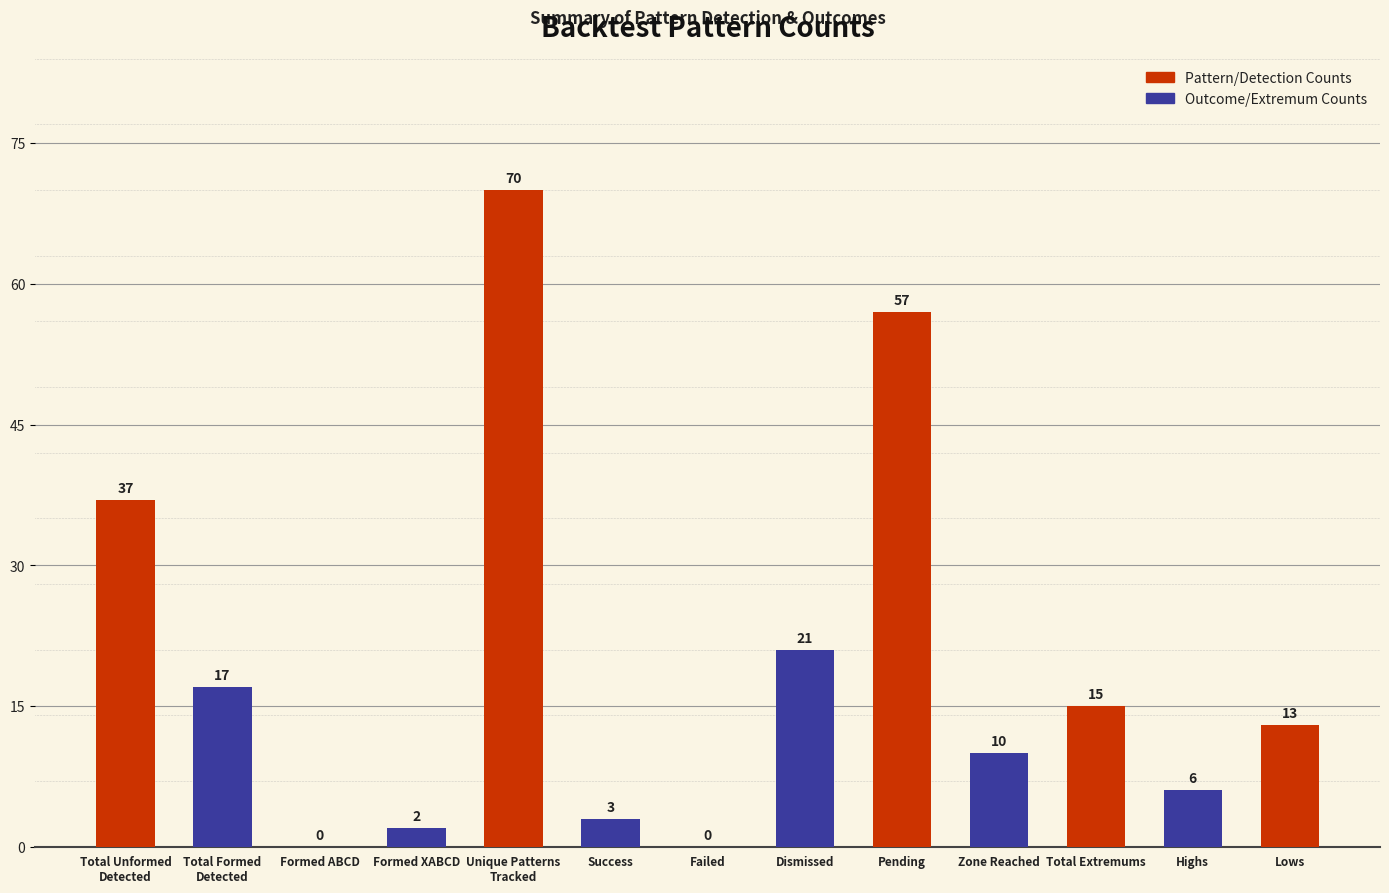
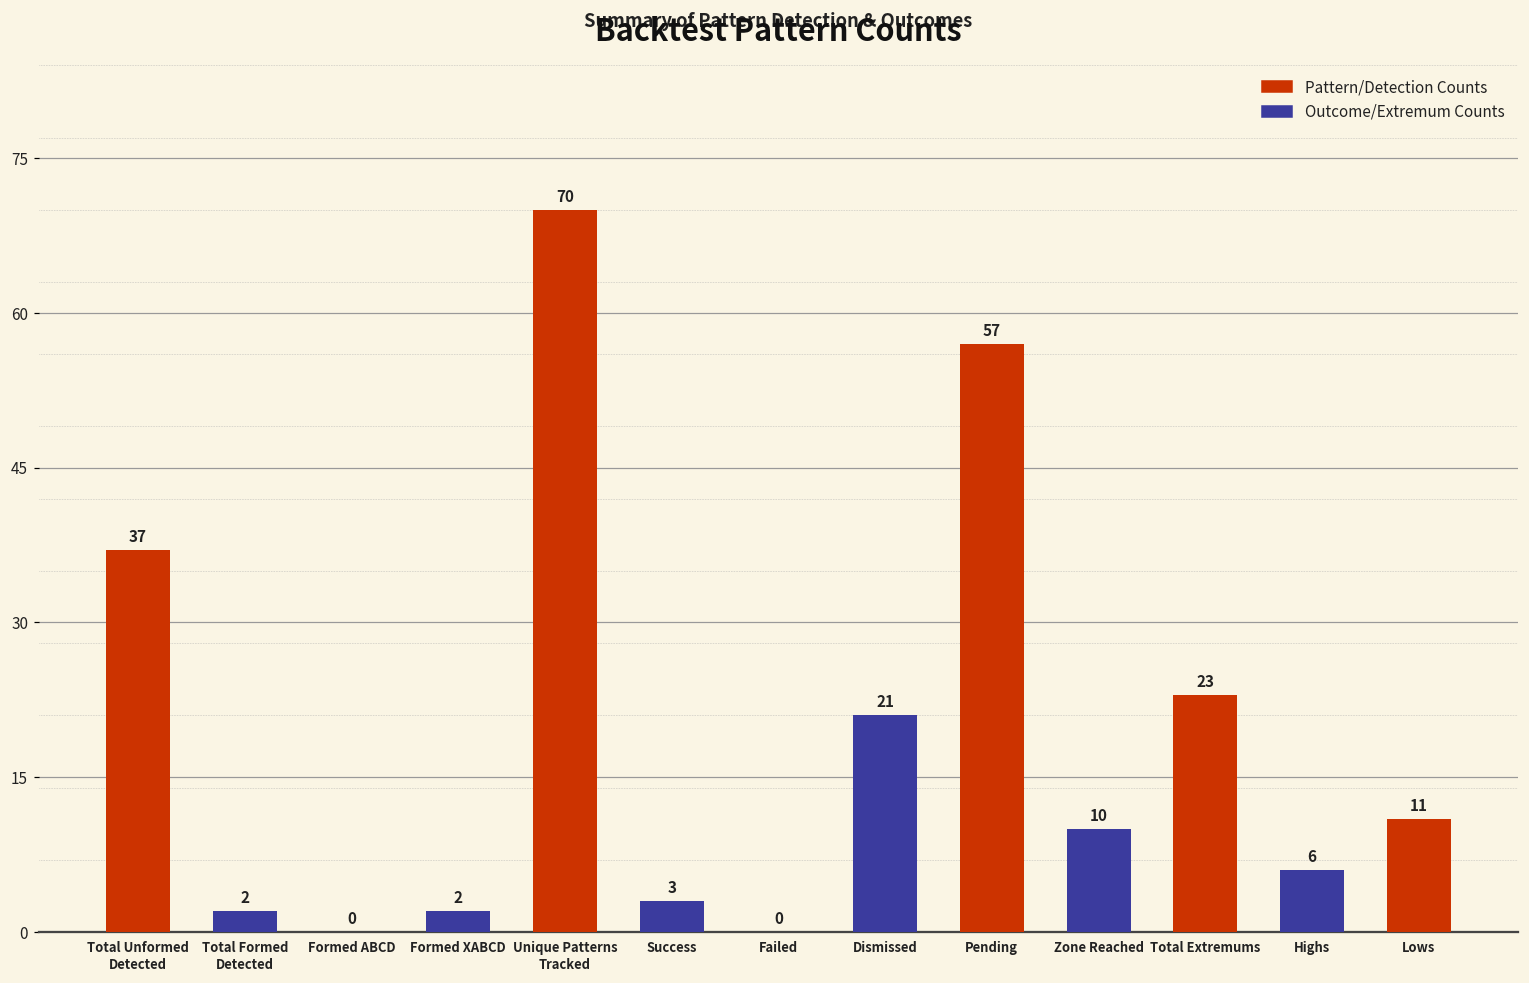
  {
    "Total Unformed Detected": 37,
-   "Total Formed Detected": 17,
+   "Total Formed Detected": 2,
    "Formed ABCD": 0,
    "Formed XABCD": 2,
    "Unique Patterns Tracked": 70,
    "Success": 3,
    "Failed": 0,
    "Dismissed": 21,
    "Pending": 57,
    "Zone Reached": 10,
-   "Total Extremums": 15,
+   "Total Extremums": 23,
    "Highs": 6,
-   "Lows": 13
+   "Lows": 11
  }
